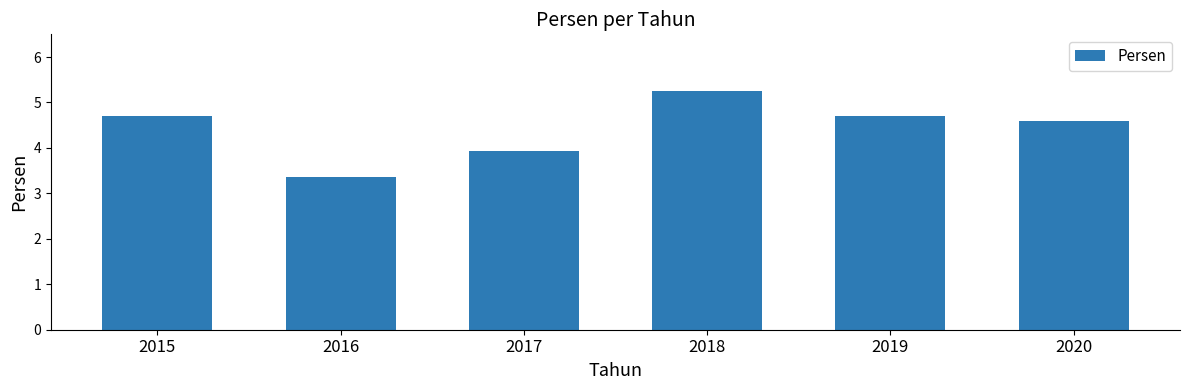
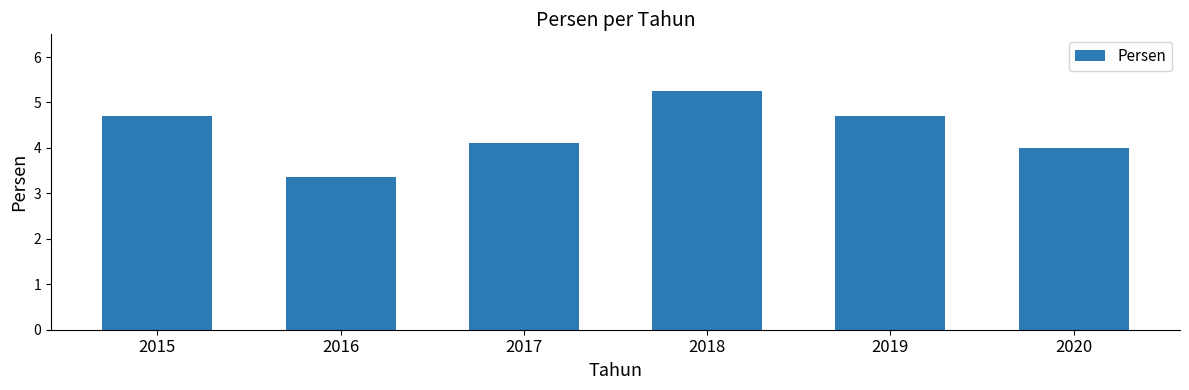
  {
    "2015": 4.7,
    "2016": 3.4,
-   "2017": 3.9,
+   "2017": 4.1,
    "2018": 5.3,
    "2019": 4.7,
-   "2020": 4.6
+   "2020": 4.0
  }
